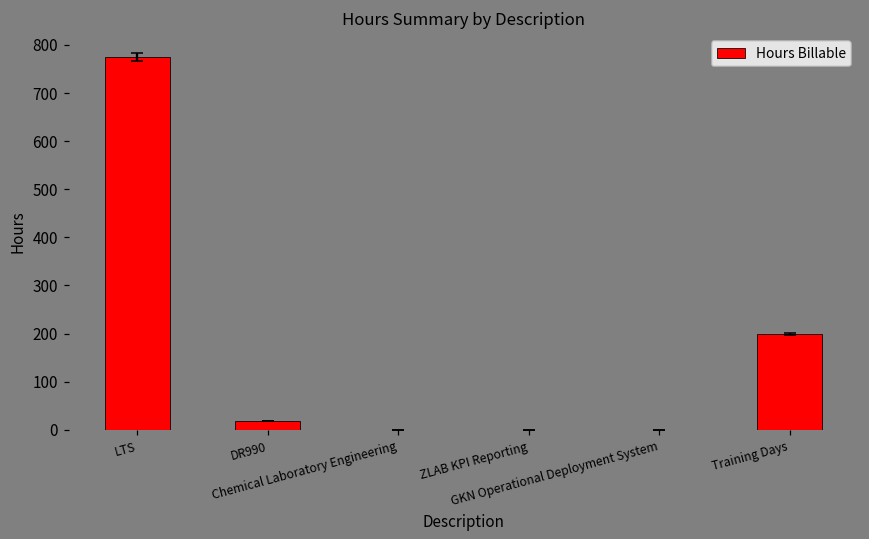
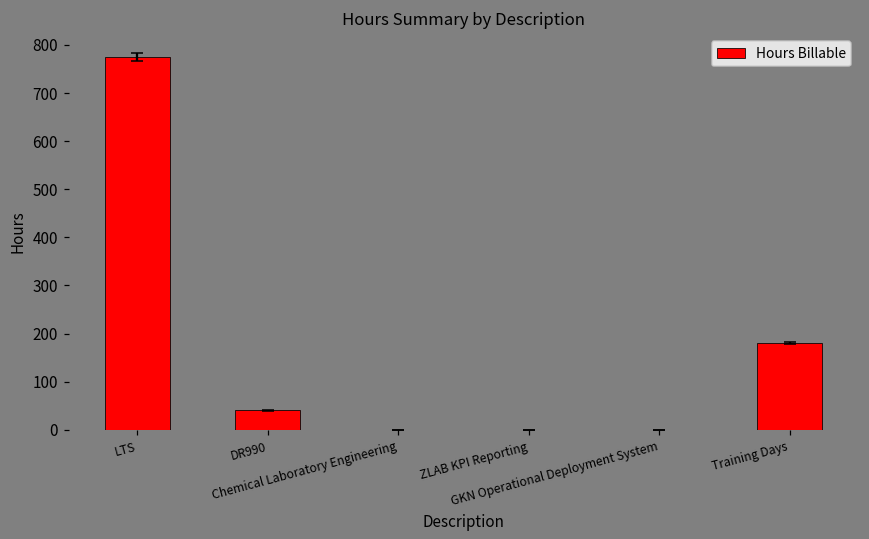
  {
    "Hours Billable": {
      "LTS": 780,
-     "DR990": 20,
+     "DR990": 40,
      "Chemical Laboratory Engineering": 0,
      "ZLAB KPI Reporting": 0,
      "GKN Operational Deployment System": 0,
-     "Training Days": 200
+     "Training Days": 180
    }
  }
